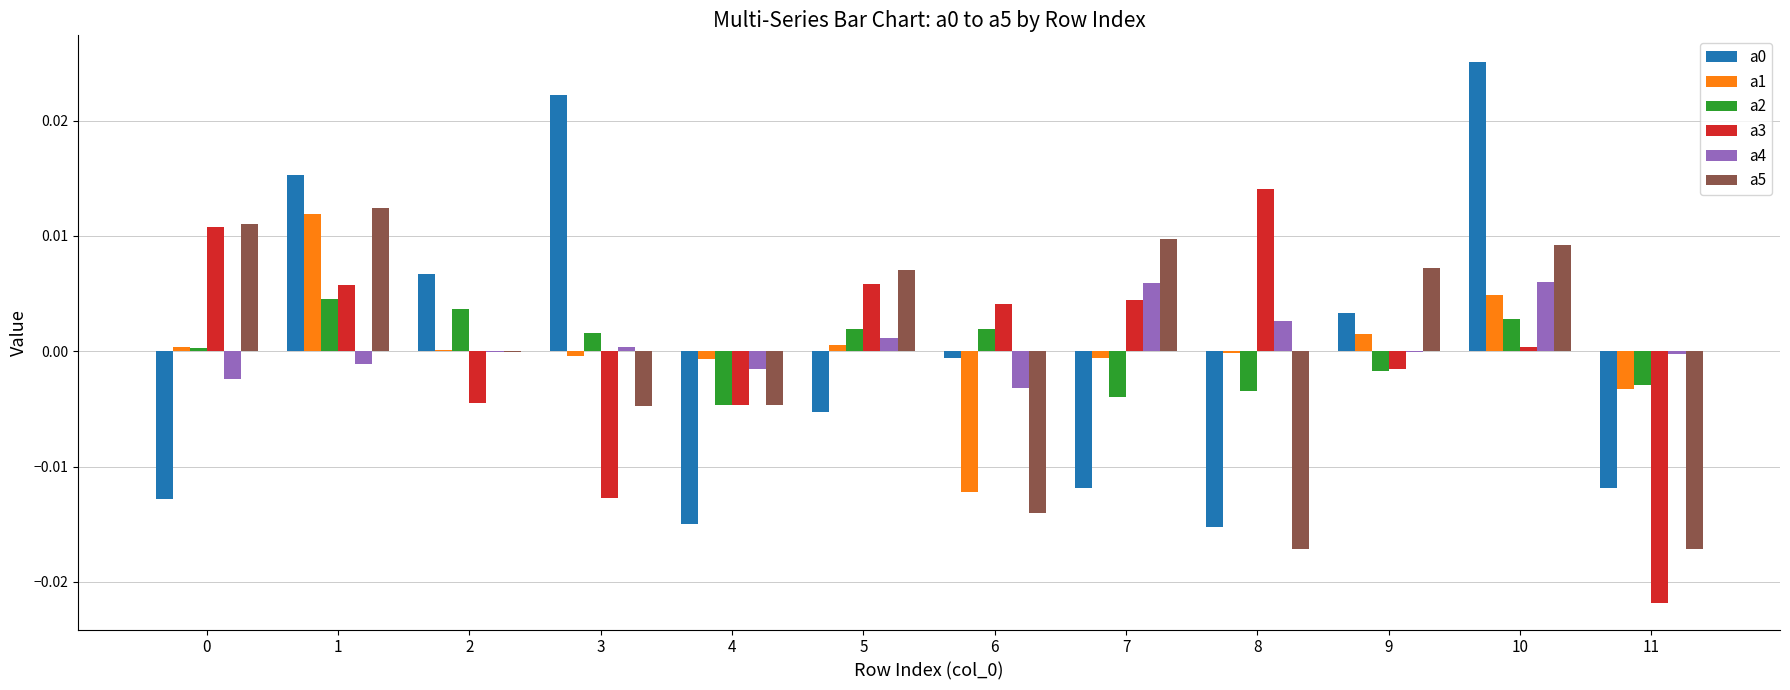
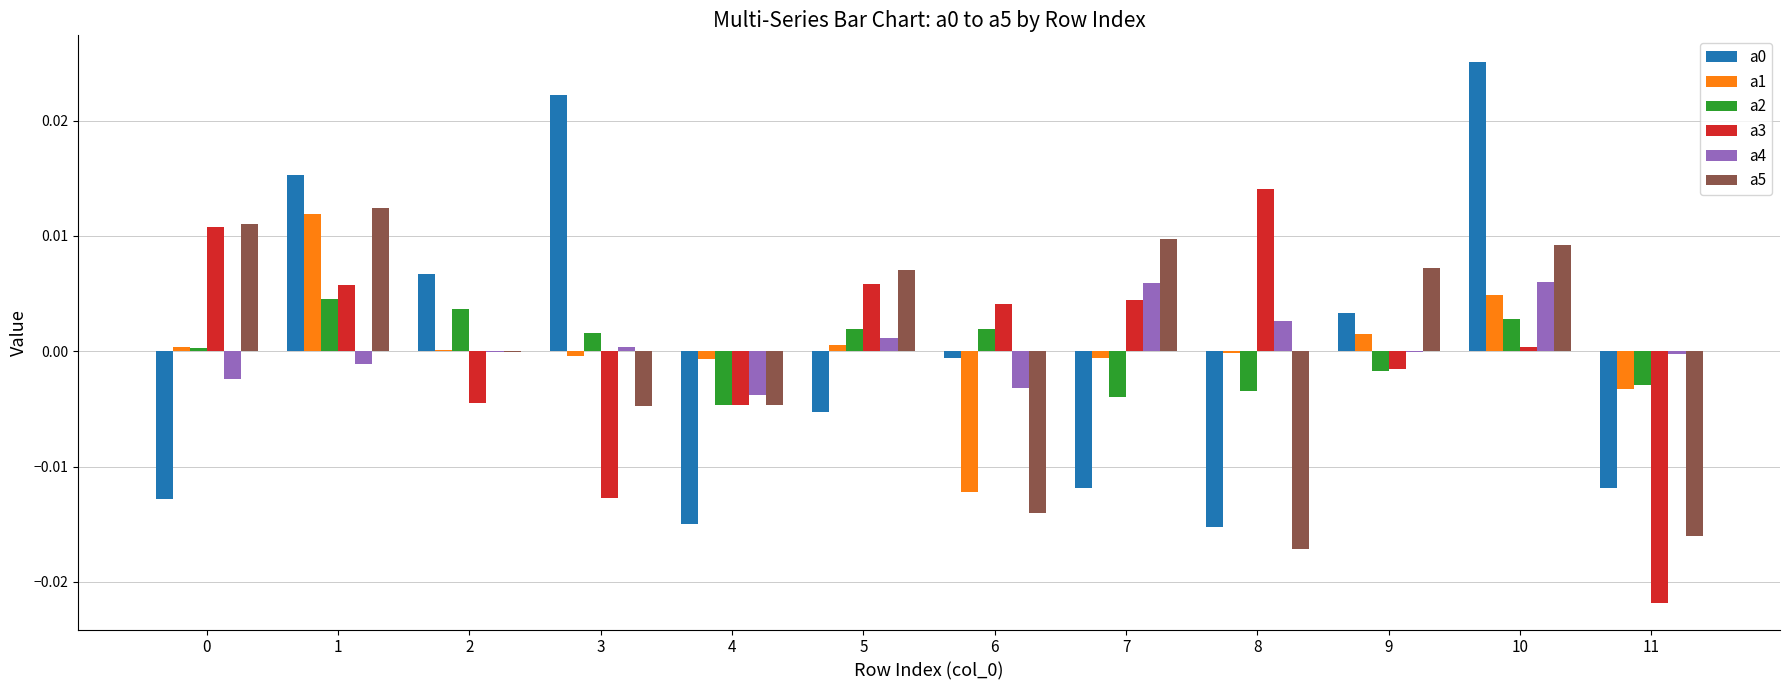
  {
    "a0": {
      "0": -0.0128,
      "1": 0.0153,
      "2": 0.0067,
      "3": 0.0222,
      "4": -0.0149,
      "5": -0.0053,
      "6": -0.0006,
      "7": -0.0119,
      "8": -0.0152,
      "9": 0.0033,
      "10": 0.0251,
      "11": -0.0119
    },
    "a1": {
      "0": 0.0003,
      "1": 0.0119,
      "3": -0.0004,
      "4": -0.0007,
      "5": 0.0006,
      "6": -0.0122,
      "7": -0.0005,
      "9": 0.0015,
      "10": 0.0049,
      "11": -0.0032
    },
    "a2": {
      "0": 0.0003,
      "1": 0.0045,
      "2": 0.0037,
      "3": 0.0016,
      "4": -0.0047,
      "5": 0.0019,
      "6": 0.0019,
      "7": -0.0039,
      "8": -0.0035,
      "9": -0.0017,
      "10": 0.0028,
      "11": -0.0029
    },
    "a3": {
      "0": 0.0108,
      "1": 0.0057,
      "2": -0.0045,
      "3": -0.0127,
      "4": -0.0047,
      "5": 0.0058,
      "6": 0.0041,
      "7": 0.0044,
      "8": 0.0141,
      "9": -0.0016,
      "10": 0.0004,
      "11": -0.0218
    },
    "a4": {
      "0": -0.0024,
      "1": -0.0011,
      "3": 0.0003,
-     "4": -0.0016,
+     "4": -0.0038,
      "5": 0.0012,
      "6": -0.0032,
      "7": 0.0059,
      "8": 0.0026,
      "10": 0.0060,
      "11": -0.0003
    },
    "a5": {
      "0": 0.0111,
      "1": 0.0124,
      "3": -0.0048,
      "4": -0.0047,
      "5": 0.0071,
      "6": -0.0140,
      "7": 0.0097,
      "8": -0.0171,
      "9": 0.0072,
      "10": 0.0093,
-     "11": -0.0171
+     "11": -0.0160
    }
  }
